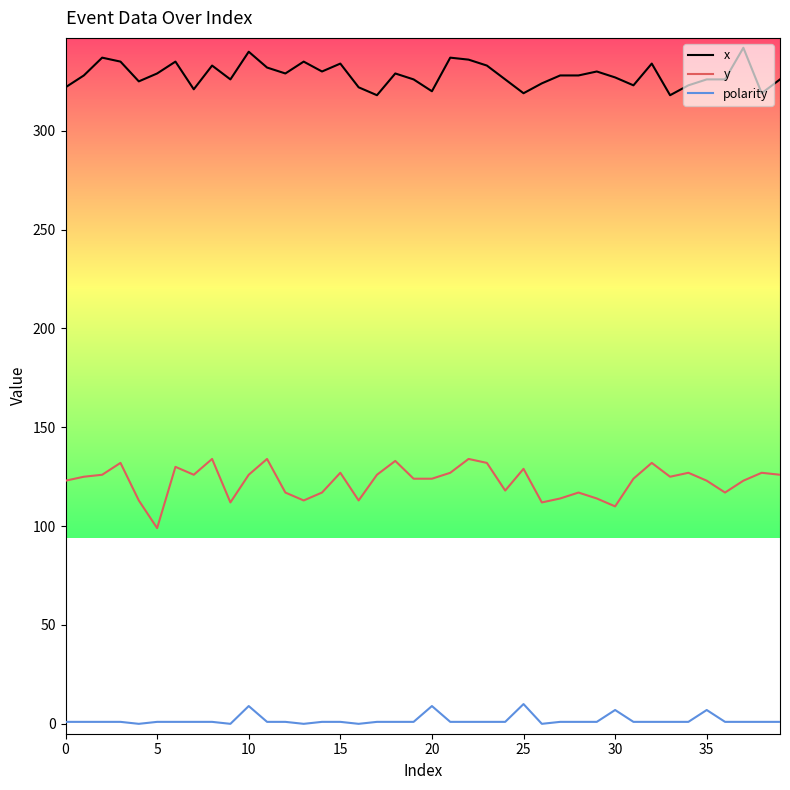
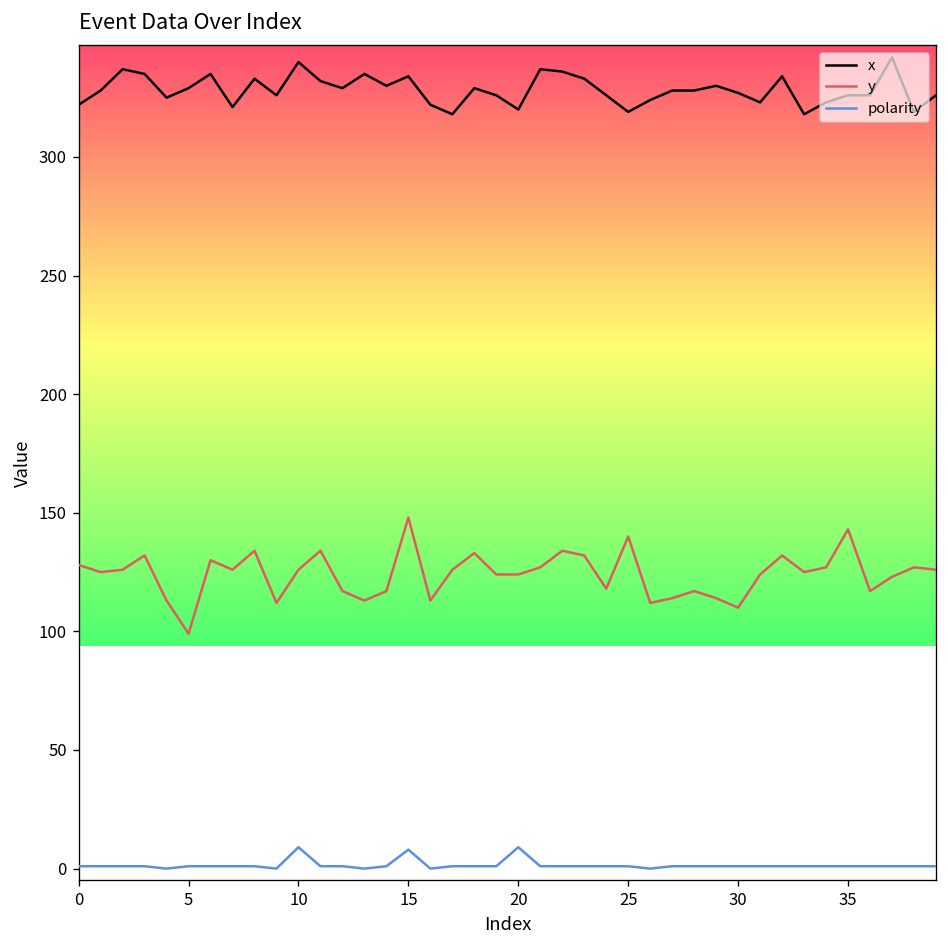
  {
    "x": {
      "0": 322,
      "5": 329,
      "10": 340,
      "15": 334,
      "20": 320,
      "25": 319,
      "30": 327
    },
    "y": {
-     "0": 123,
+     "0": 128,
      "5": 99,
      "10": 126,
-     "15": 127,
+     "15": 148,
      "20": 124,
-     "25": 129,
+     "25": 140,
      "30": 110,
-     "35": 123
+     "35": 143
    },
    "polarity": {
      "0": 1,
      "5": 1,
      "10": 9,
-     "15": 1,
+     "15": 8,
      "20": 9,
-     "25": 10,
-     "30": 7,
-     "35": 7
+     "25": 1,
+     "30": 1,
+     "35": 1
    }
  }
